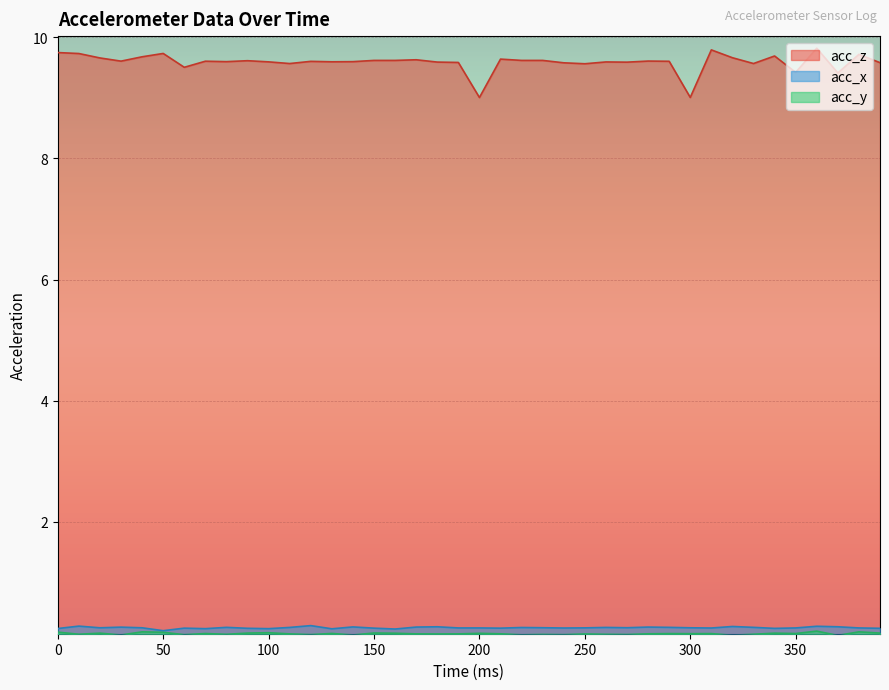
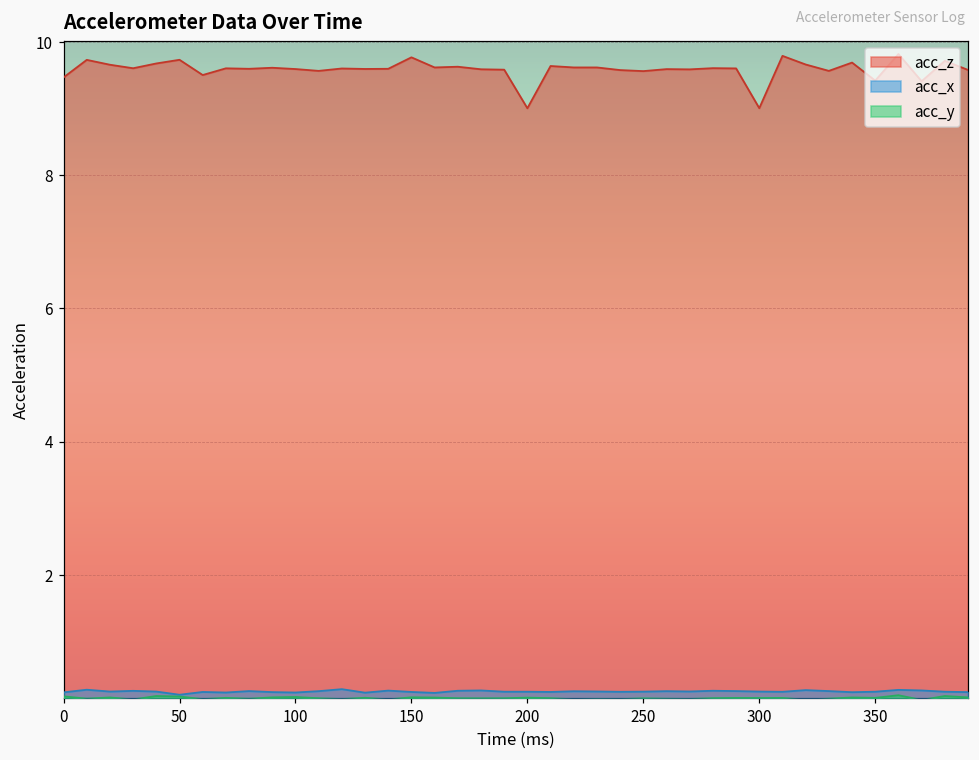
  {
    "acc_z": {
-     "0": 9.7,
+     "0": 9.5,
      "50": 9.7,
      "100": 9.6,
-     "150": 9.6,
+     "150": 9.8,
      "200": 9.0,
      "250": 9.6,
      "300": 9.0
    },
    "acc_x": {
      "0": 0.2,
      "100": 0.2,
      "150": 0.2,
      "200": 0.2,
      "250": 0.3,
      "300": 0.3,
      "350": 0.2
    },
    "acc_y": {
      "0": 0.2,
      "100": 0.2,
      "150": 0.2,
      "200": 0.2,
      "250": 0.1,
      "300": 0.2,
      "350": 0.2
    }
  }
